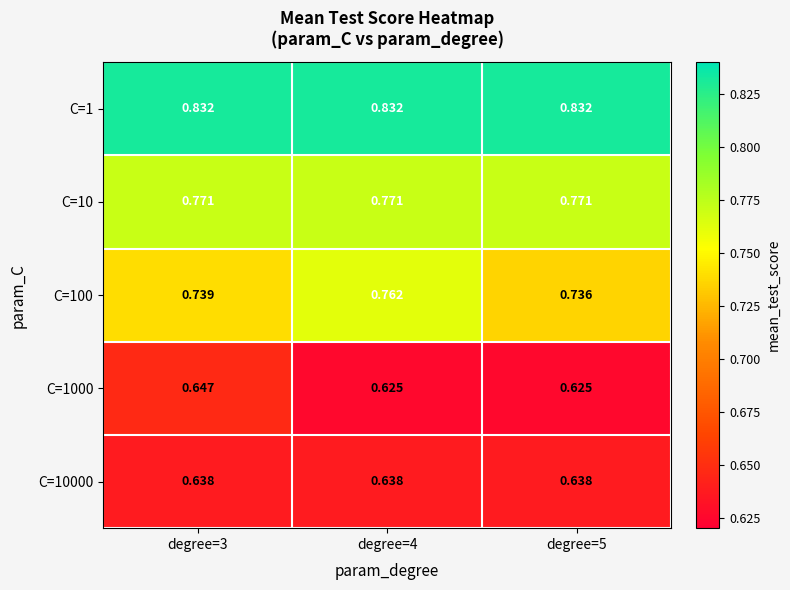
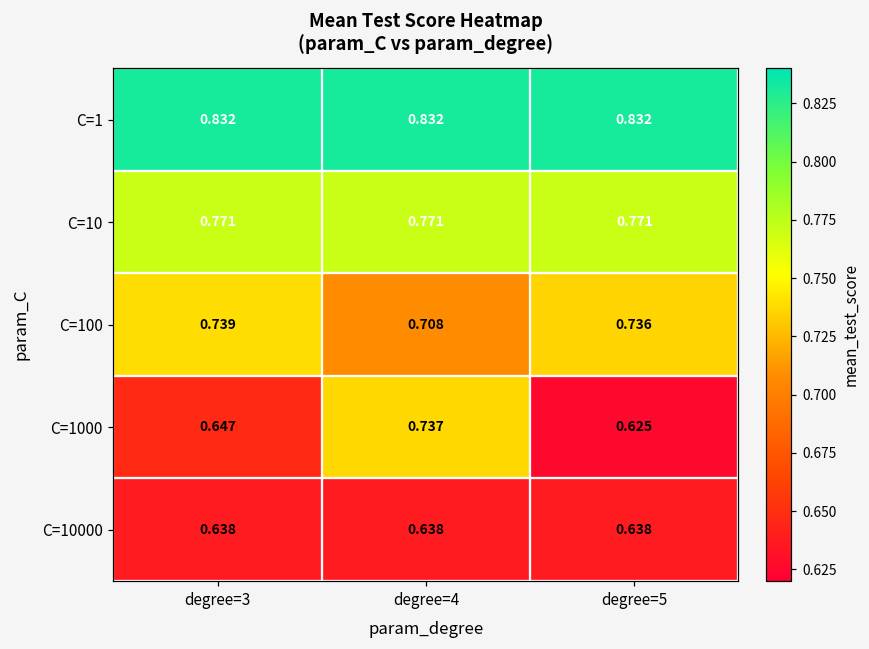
  {
    "C=1": {
      "degree=3": 0.832,
      "degree=4": 0.832,
      "degree=5": 0.832
    },
    "C=10": {
      "degree=3": 0.771,
      "degree=4": 0.771,
      "degree=5": 0.771
    },
    "C=100": {
      "degree=3": 0.739,
-     "degree=4": 0.762,
+     "degree=4": 0.708,
      "degree=5": 0.736
    },
    "C=1000": {
      "degree=3": 0.647,
-     "degree=4": 0.625,
+     "degree=4": 0.737,
      "degree=5": 0.625
    },
    "C=10000": {
      "degree=3": 0.638,
      "degree=4": 0.638,
      "degree=5": 0.638
    }
  }
